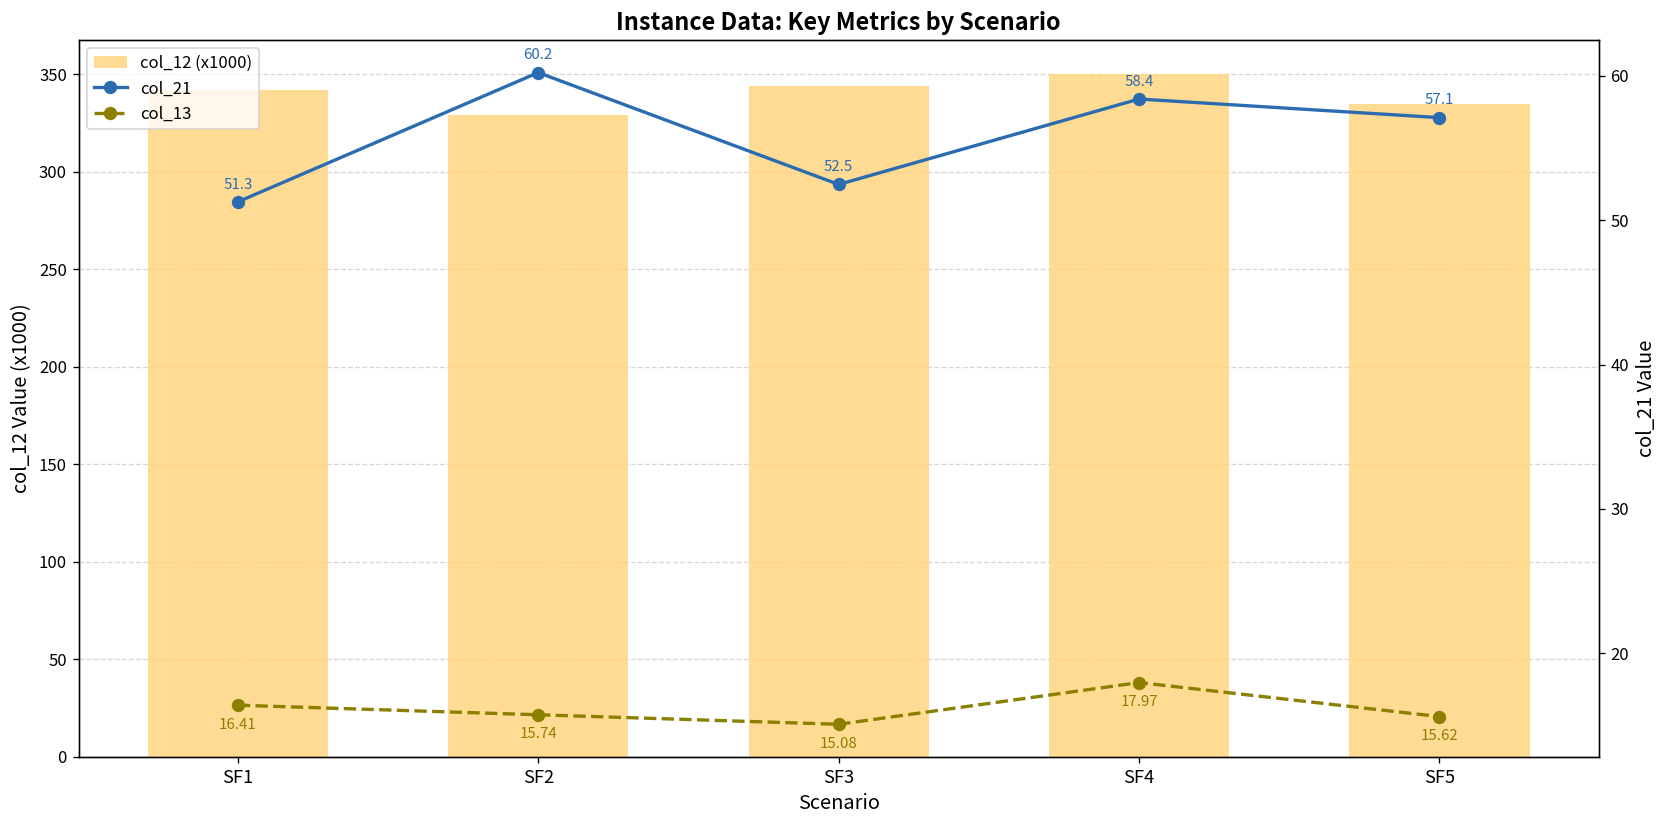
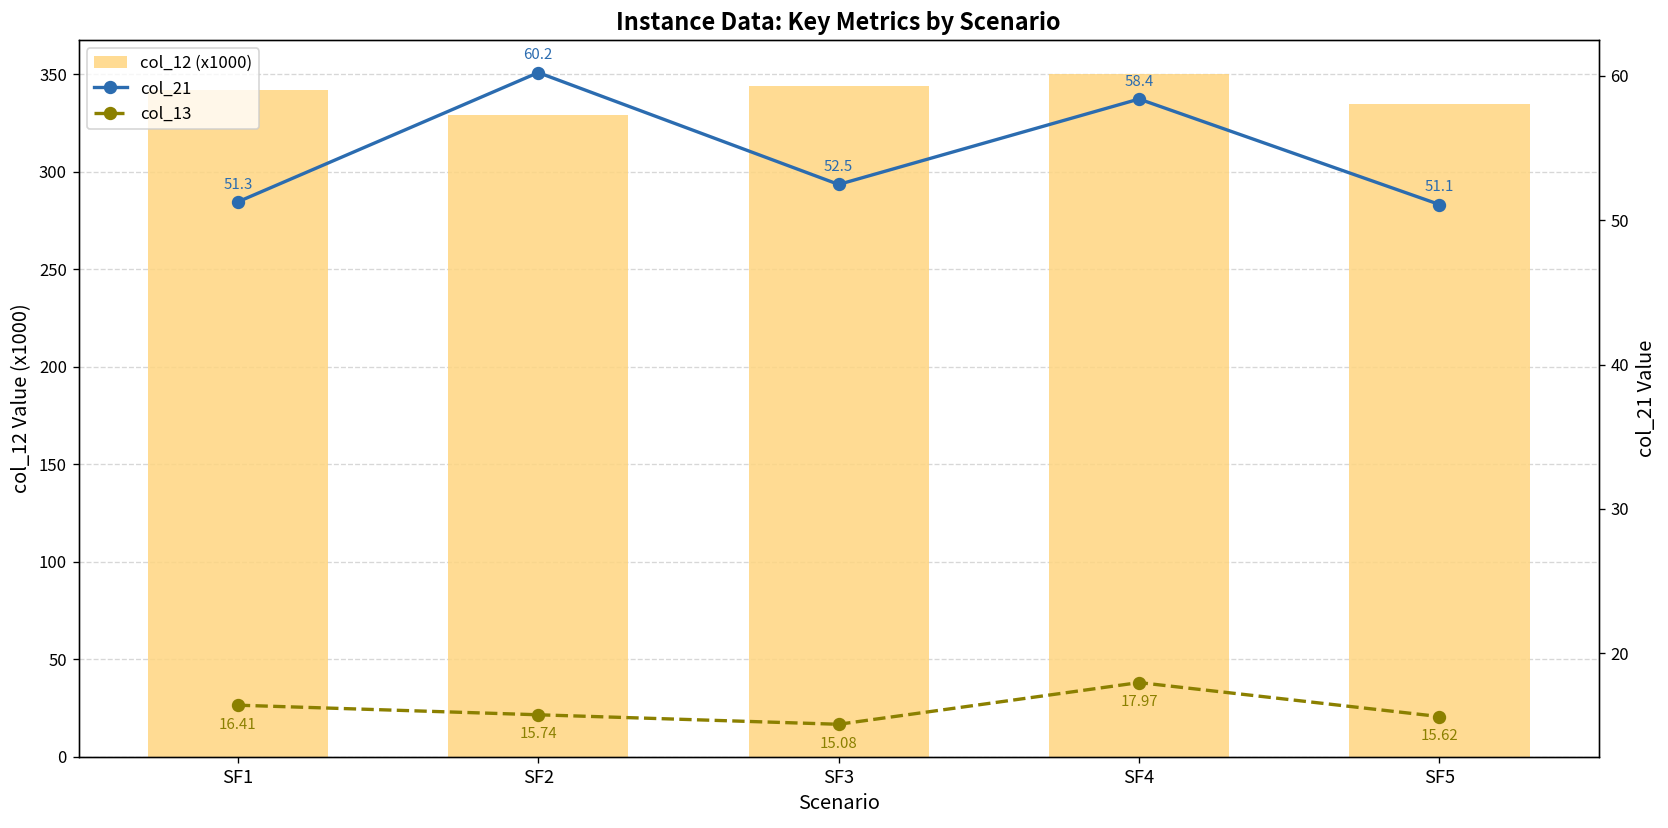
  {
    "col_21": {
      "SF1": 51.3,
      "SF2": 60.2,
      "SF3": 52.5,
      "SF4": 58.4,
-     "SF5": 57.1
+     "SF5": 51.1
    },
    "col_13": {
      "SF1": 16.41,
      "SF2": 15.74,
      "SF3": 15.08,
      "SF4": 17.97,
      "SF5": 15.62
    }
  }
